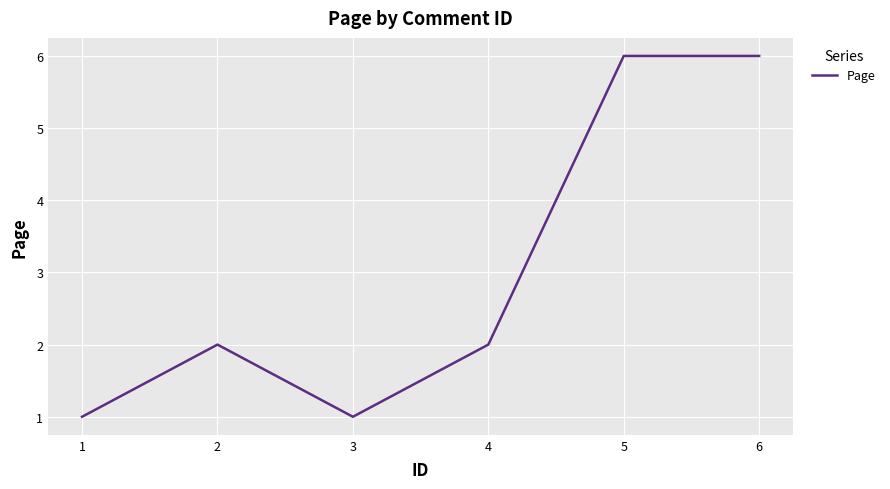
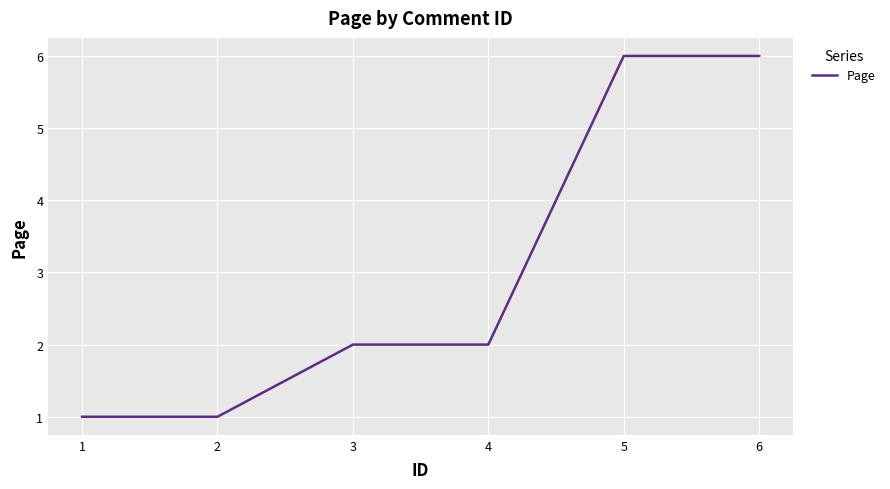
  {
    "1": 1,
-   "2": 2,
-   "3": 1,
+   "2": 1,
+   "3": 2,
    "4": 2,
    "5": 6,
    "6": 6
  }
